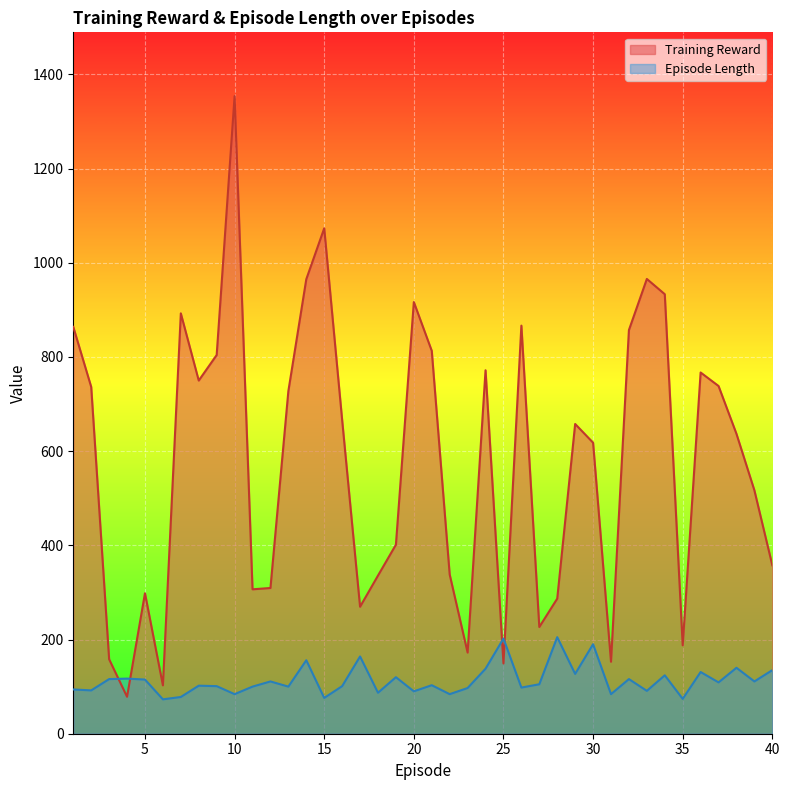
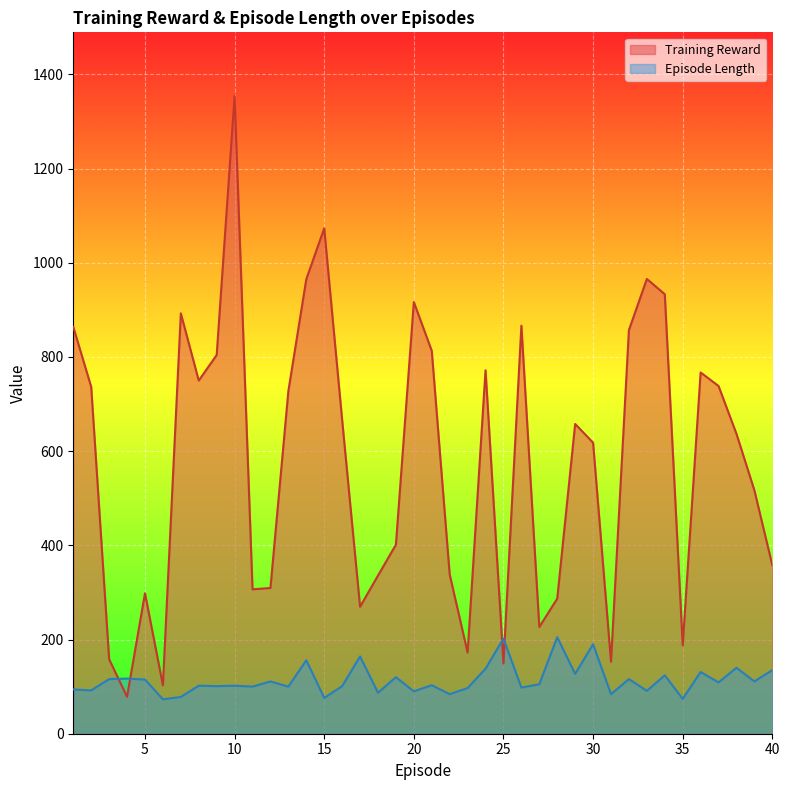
  {
    "Training Reward": {
      "5": 300,
      "10": 1350,
      "15": 1070,
      "20": 920,
      "25": 150,
      "30": 620,
      "35": 190,
      "40": 360
    },
    "Episode Length": {
      "5": 120,
-     "10": 80,
+     "10": 100,
      "15": 80,
      "20": 90,
      "25": 200,
      "30": 190,
      "35": 70,
      "40": 140
    }
  }
